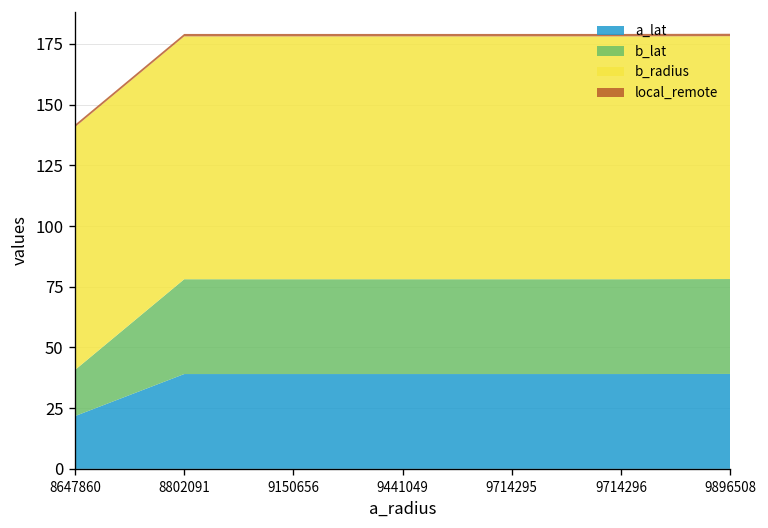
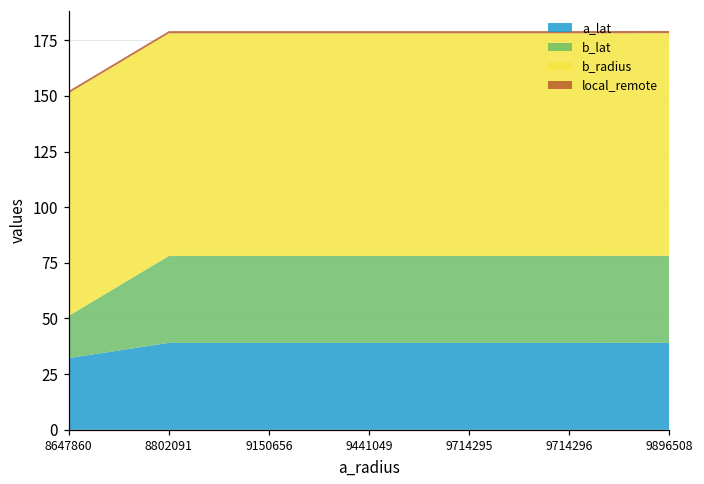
  {
    "a_lat": {
-     "8647860": 22,
+     "8647860": 32,
      "8802091": 39,
      "9150656": 39,
      "9441049": 39,
      "9714295": 39,
      "9714296": 39,
      "9896508": 39
    },
    "b_lat": {
      "8647860": 19,
      "8802091": 39,
      "9150656": 39,
      "9441049": 39,
      "9714295": 39,
      "9714296": 39,
      "9896508": 39
    }
  }
